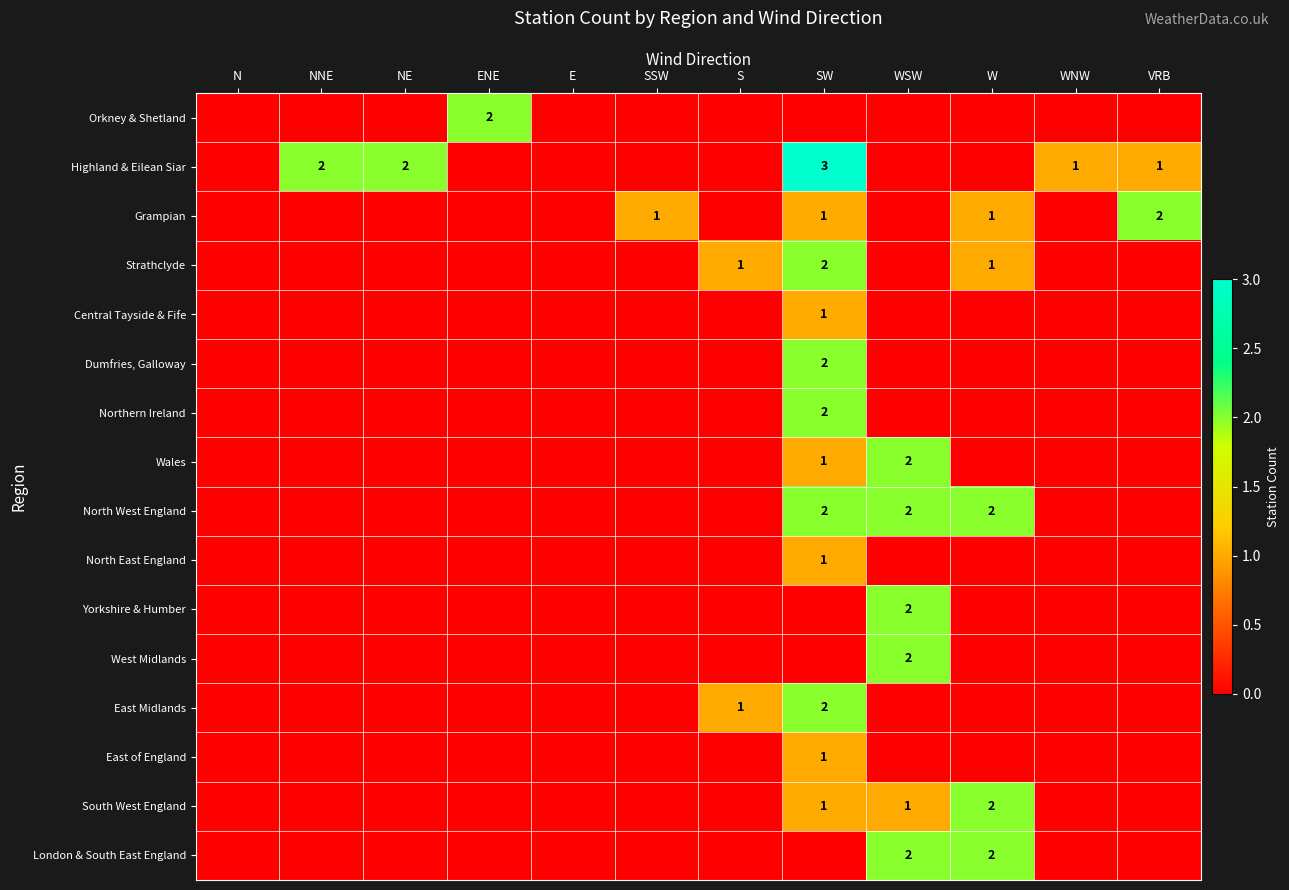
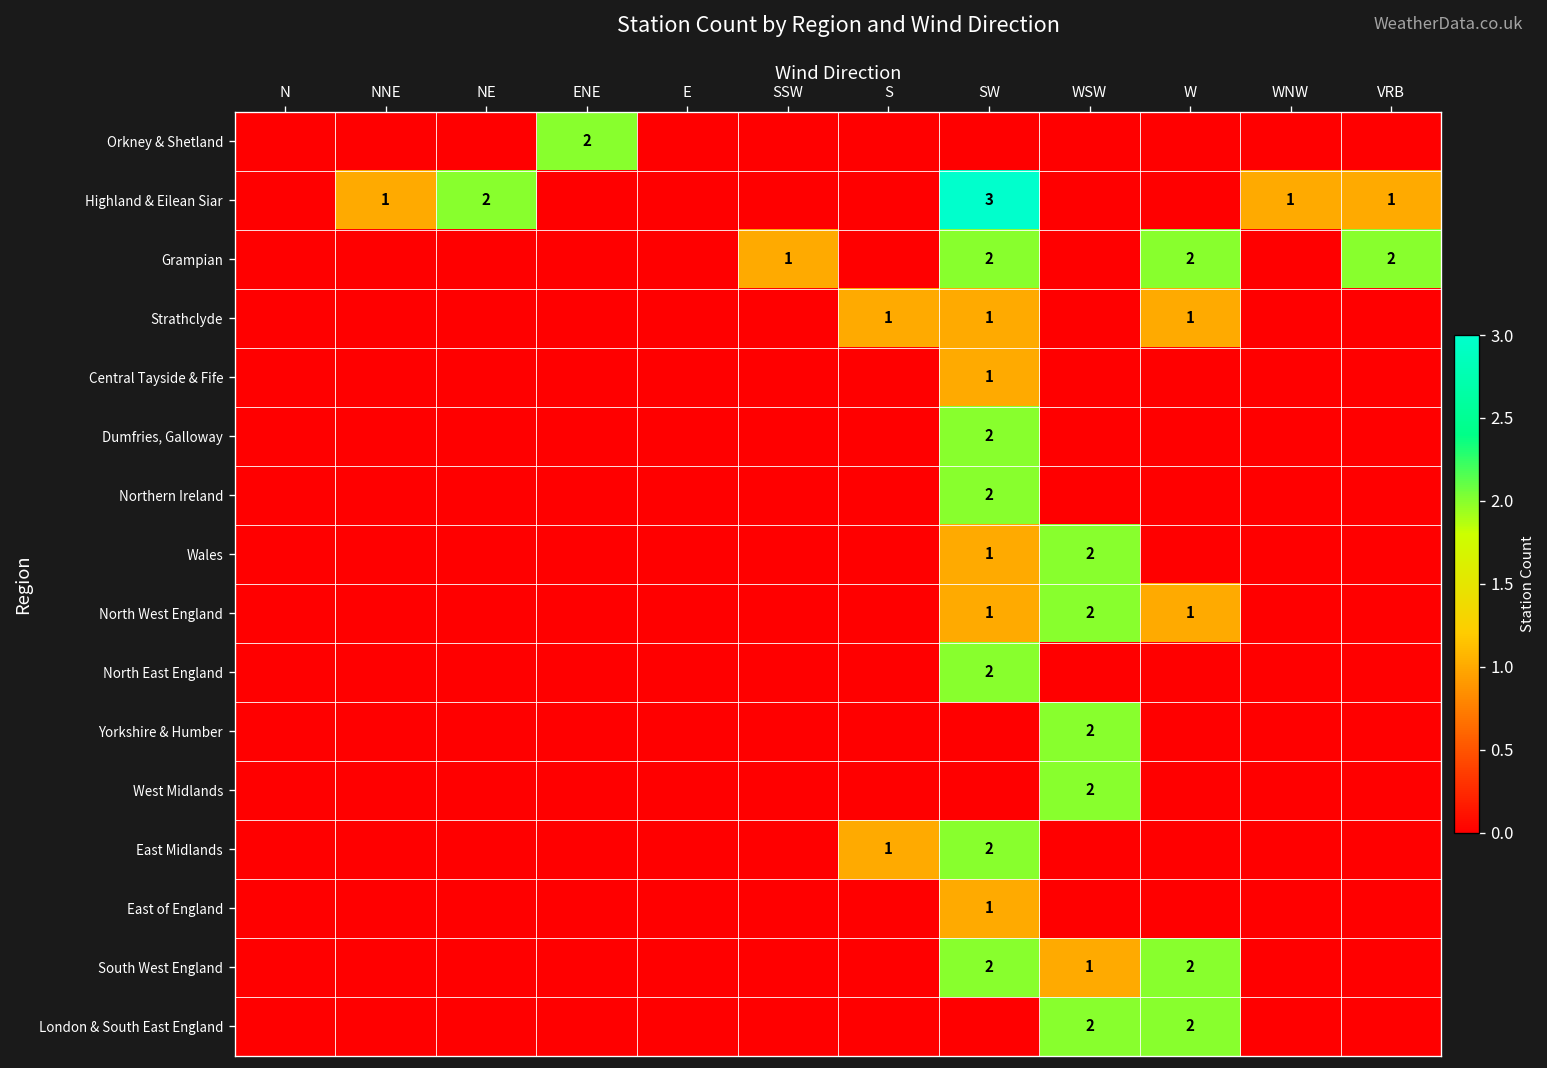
  {
    "Orkney & Shetland": {
      "ENE": 2
    },
    "Highland & Eilean Siar": {
-     "NNE": 2,
+     "NNE": 1,
      "NE": 2,
      "SW": 3,
      "WNW": 1,
      "VRB": 1
    },
    "Grampian": {
      "SSW": 1,
-     "SW": 1,
-     "W": 1,
+     "SW": 2,
+     "W": 2,
      "VRB": 2
    },
    "Strathclyde": {
      "S": 1,
-     "SW": 2,
+     "SW": 1,
      "W": 1
    },
    "Central Tayside & Fife": {
      "SW": 1
    },
    "Dumfries, Galloway": {
      "SW": 2
    },
    "Northern Ireland": {
      "SW": 2
    },
    "Wales": {
      "SW": 1,
      "WSW": 2
    },
    "North West England": {
-     "SW": 2,
+     "SW": 1,
      "WSW": 2,
-     "W": 2
+     "W": 1
    },
    "North East England": {
-     "SW": 1
+     "SW": 2
    },
    "Yorkshire & Humber": {
      "WSW": 2
    },
    "West Midlands": {
      "WSW": 2
    },
    "East Midlands": {
      "S": 1,
      "SW": 2
    },
    "East of England": {
      "SW": 1
    },
    "South West England": {
-     "SW": 1,
+     "SW": 2,
      "WSW": 1,
      "W": 2
    },
    "London & South East England": {
      "WSW": 2,
      "W": 2
    }
  }
